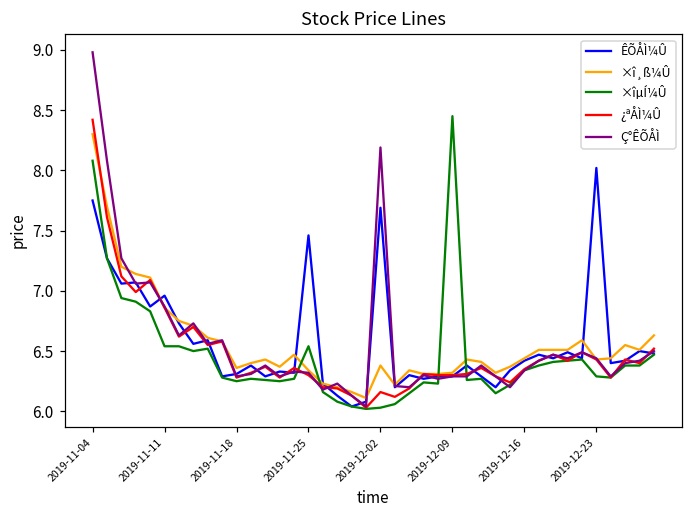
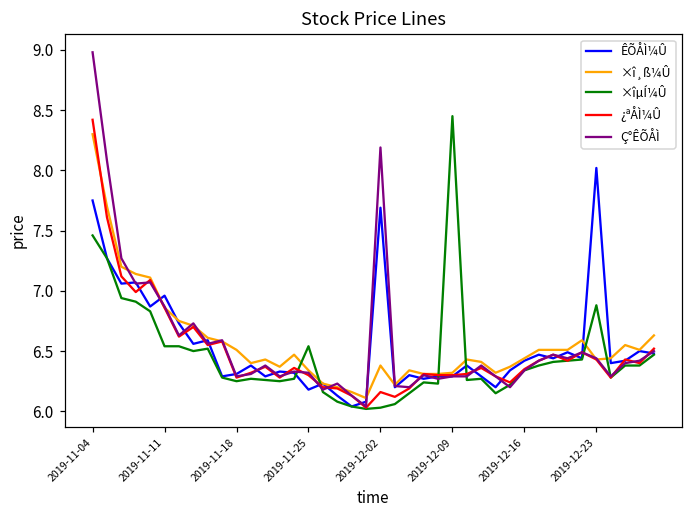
  {
    "ÊÕÅÌ¼Û": {
      "2019-11-04": 7.75,
      "2019-11-11": 6.96,
-     "2019-11-25": 7.46,
+     "2019-11-25": 6.18,
      "2019-12-02": 7.69,
      "2019-12-23": 8.02
    },
    "×î¸ß¼Û": {
      "2019-11-04": 8.30,
-     "2019-11-18": 6.36,
+     "2019-11-18": 6.51,
      "2019-12-02": 6.38
    },
    "×îµÍ¼Û": {
-     "2019-11-04": 8.08,
+     "2019-11-04": 7.46,
      "2019-11-11": 6.54,
      "2019-11-18": 6.25,
      "2019-11-25": 6.54,
      "2019-12-02": 6.03,
      "2019-12-09": 8.45,
-     "2019-12-23": 6.29
+     "2019-12-23": 6.88
    },
    "¿ªÅÌ¼Û": {
      "2019-11-04": 8.42,
      "2019-12-02": 6.16
    },
    "Ç°ÊÕÅÌ": {
      "2019-11-04": 8.98,
      "2019-12-02": 8.19
    }
  }
